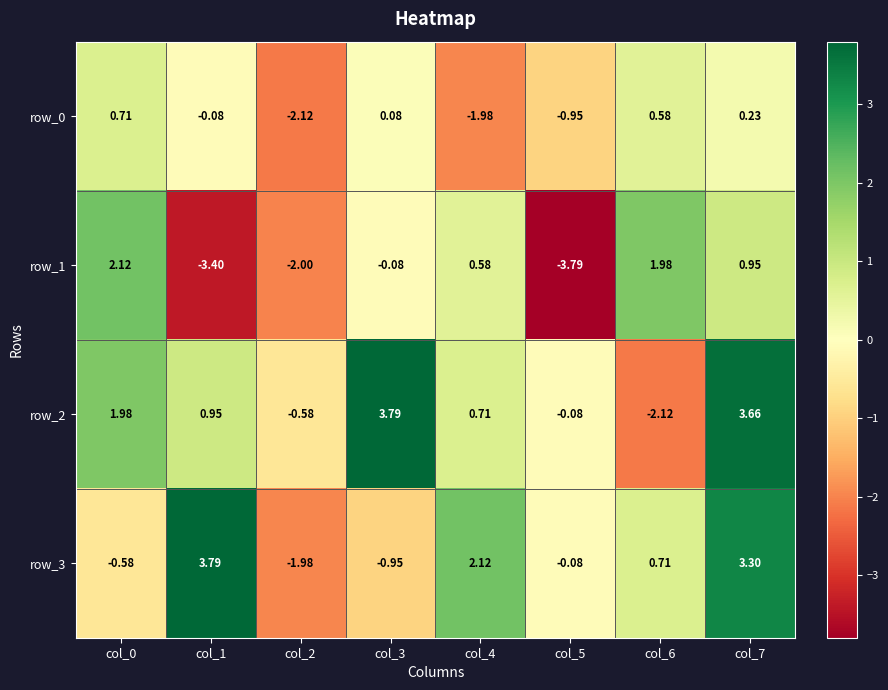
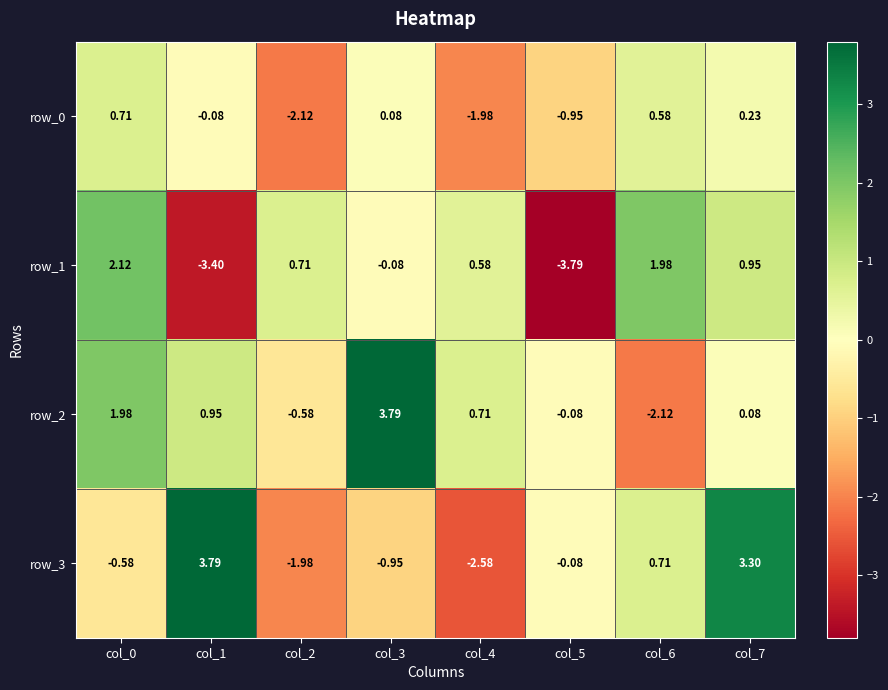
  {
    "row_0": {
      "col_0": 0.71,
      "col_1": -0.08,
      "col_2": -2.12,
      "col_3": 0.08,
      "col_4": -1.98,
      "col_5": -0.95,
      "col_6": 0.58,
      "col_7": 0.23
    },
    "row_1": {
      "col_0": 2.12,
      "col_1": -3.40,
-     "col_2": -2.00,
+     "col_2": 0.71,
      "col_3": -0.08,
      "col_4": 0.58,
      "col_5": -3.79,
      "col_6": 1.98,
      "col_7": 0.95
    },
    "row_2": {
      "col_0": 1.98,
      "col_1": 0.95,
      "col_2": -0.58,
      "col_3": 3.79,
      "col_4": 0.71,
      "col_5": -0.08,
      "col_6": -2.12,
-     "col_7": 3.66
+     "col_7": 0.08
    },
    "row_3": {
      "col_0": -0.58,
      "col_1": 3.79,
      "col_2": -1.98,
      "col_3": -0.95,
-     "col_4": 2.12,
+     "col_4": -2.58,
      "col_5": -0.08,
      "col_6": 0.71,
      "col_7": 3.30
    }
  }
